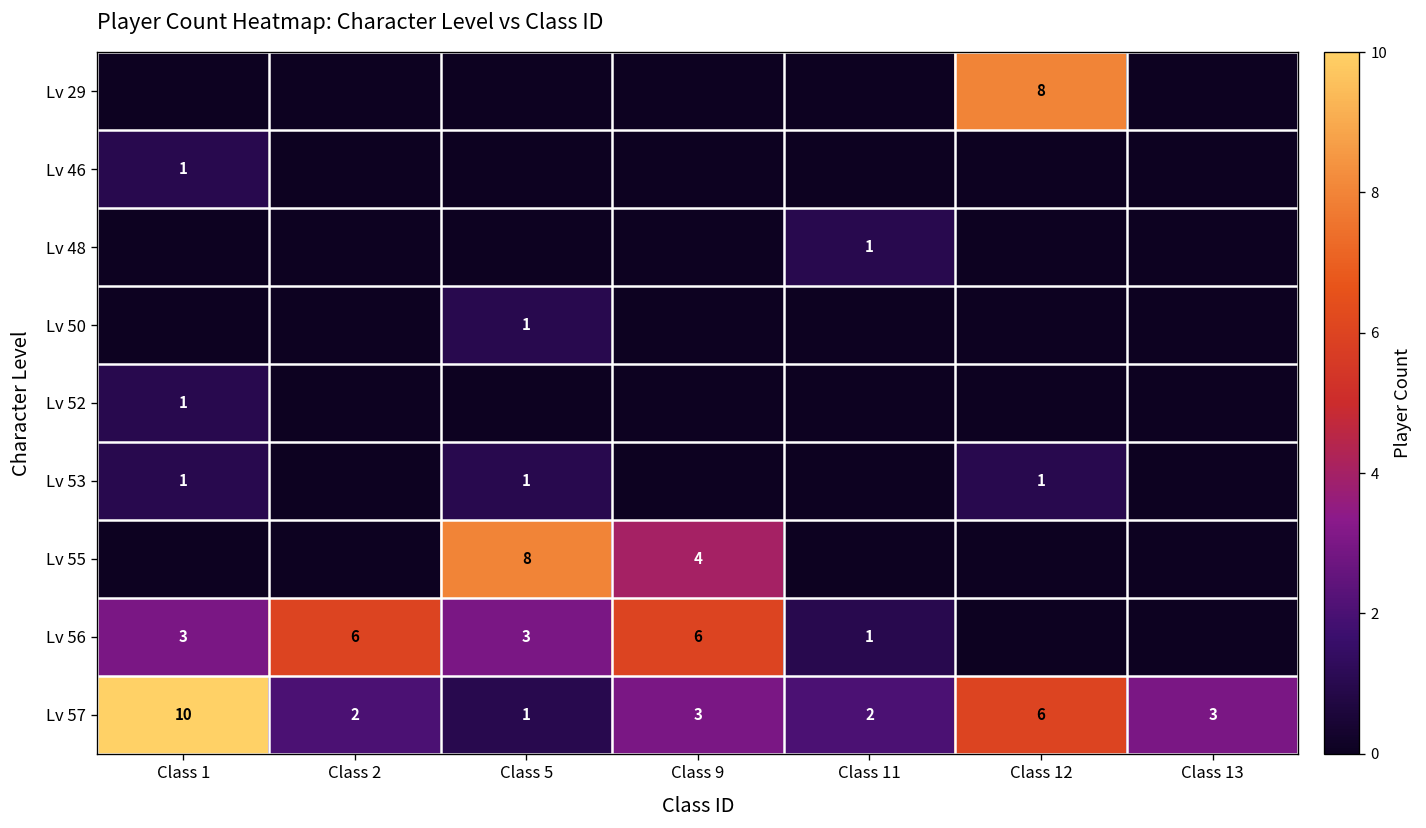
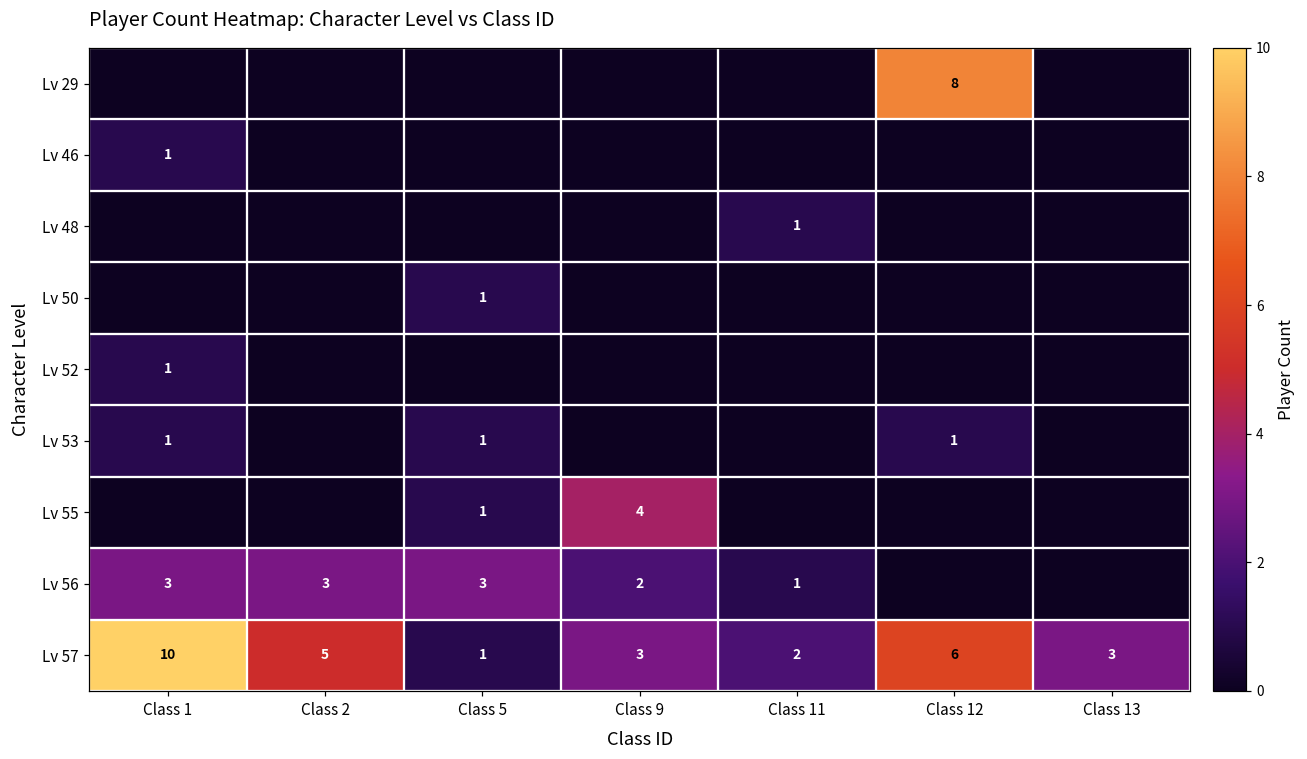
  {
    "Lv 29": {
      "Class 12": 8
    },
    "Lv 46": {
      "Class 1": 1
    },
    "Lv 48": {
      "Class 11": 1
    },
    "Lv 50": {
      "Class 5": 1
    },
    "Lv 52": {
      "Class 1": 1
    },
    "Lv 53": {
      "Class 1": 1,
      "Class 5": 1,
      "Class 12": 1
    },
    "Lv 55": {
-     "Class 5": 8,
+     "Class 5": 1,
      "Class 9": 4
    },
    "Lv 56": {
      "Class 1": 3,
-     "Class 2": 6,
+     "Class 2": 3,
      "Class 5": 3,
-     "Class 9": 6,
+     "Class 9": 2,
      "Class 11": 1
    },
    "Lv 57": {
      "Class 1": 10,
-     "Class 2": 2,
+     "Class 2": 5,
      "Class 5": 1,
      "Class 9": 3,
      "Class 11": 2,
      "Class 12": 6,
      "Class 13": 3
    }
  }
